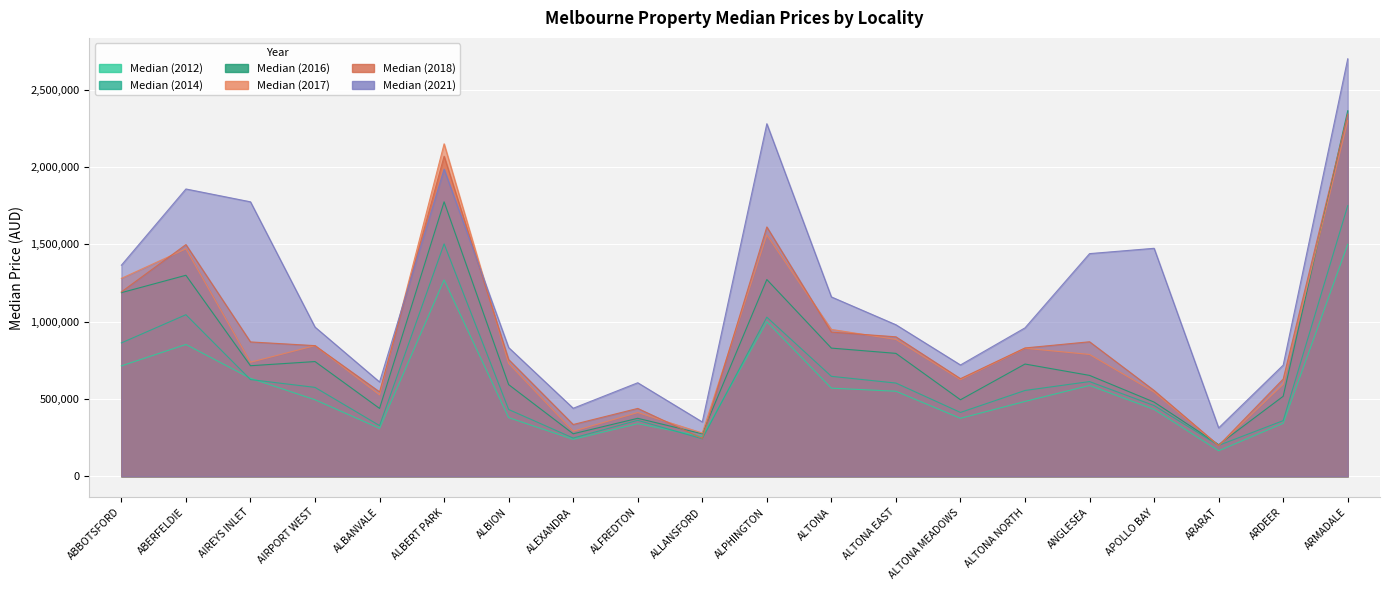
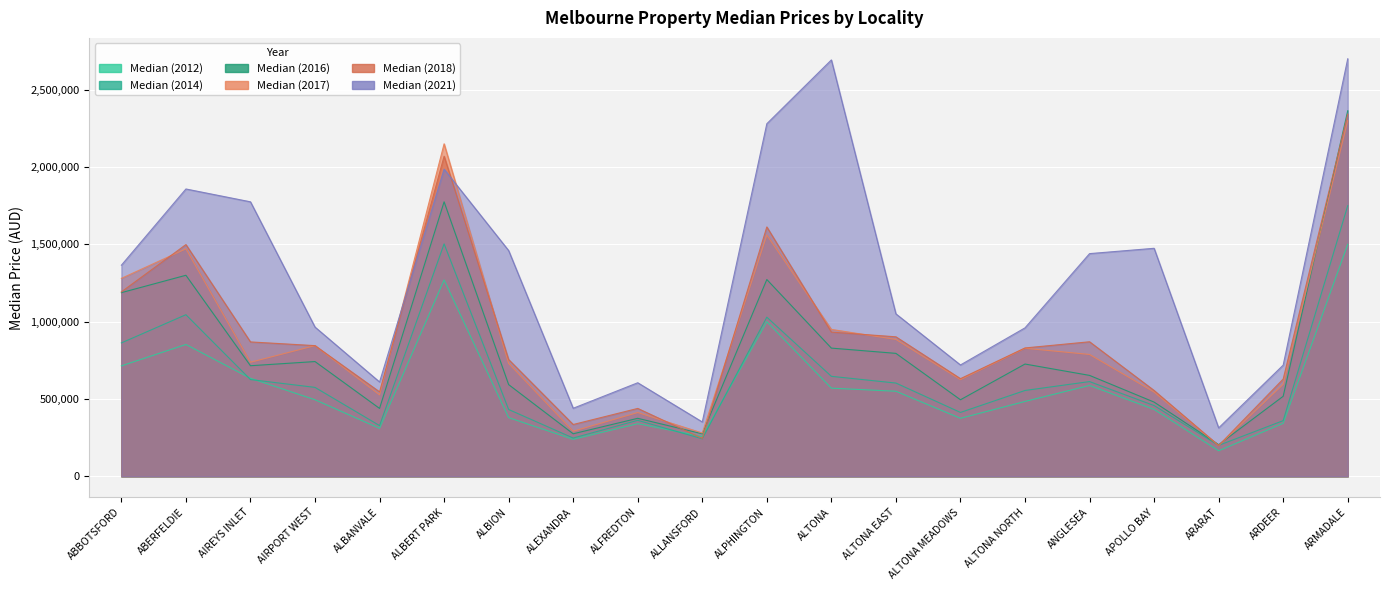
  {
    "Median (2021)": {
      "ABBOTSFORD": "1,370,000",
      "ABERFELDIE": "1,860,000",
      "AIREYS INLET": "1,780,000",
      "AIRPORT WEST": "970,000",
      "ALBANVALE": "610,000",
      "ALBERT PARK": "1,990,000",
-     "ALBION": "830,000",
+     "ALBION": "1,460,000",
      "ALEXANDRA": "440,000",
      "ALFREDTON": "610,000",
      "ALLANSFORD": "350,000",
      "ALPHINGTON": "2,280,000",
-     "ALTONA": "1,160,000",
-     "ALTONA EAST": "980,000",
+     "ALTONA": "2,690,000",
+     "ALTONA EAST": "1,050,000",
      "ALTONA MEADOWS": "720,000",
      "ALTONA NORTH": "960,000",
      "ANGLESEA": "1,440,000",
      "APOLLO BAY": "1,470,000",
      "ARARAT": "310,000",
      "ARDEER": "720,000",
      "ARMADALE": "2,700,000"
    }
  }
